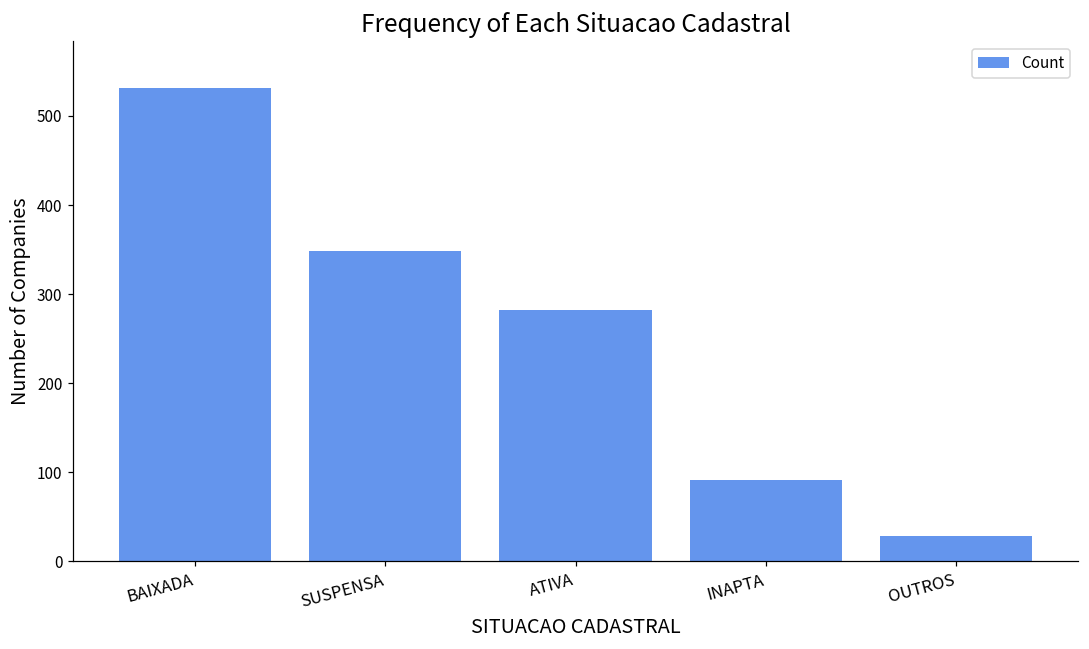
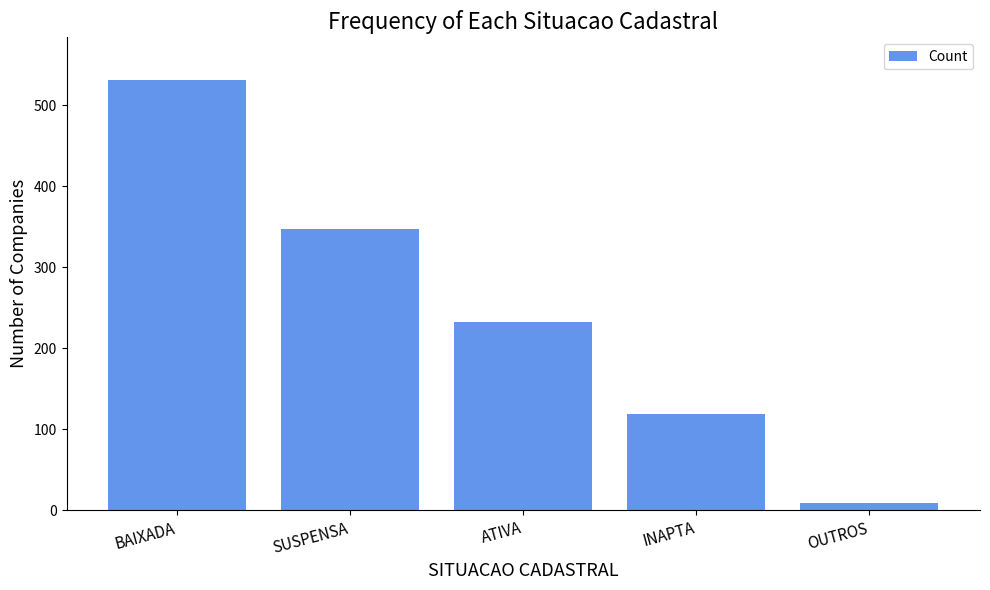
  {
    "BAIXADA": 530,
    "SUSPENSA": 350,
-   "ATIVA": 280,
-   "INAPTA": 90,
-   "OUTROS": 30
+   "ATIVA": 230,
+   "INAPTA": 120,
+   "OUTROS": 10
  }
